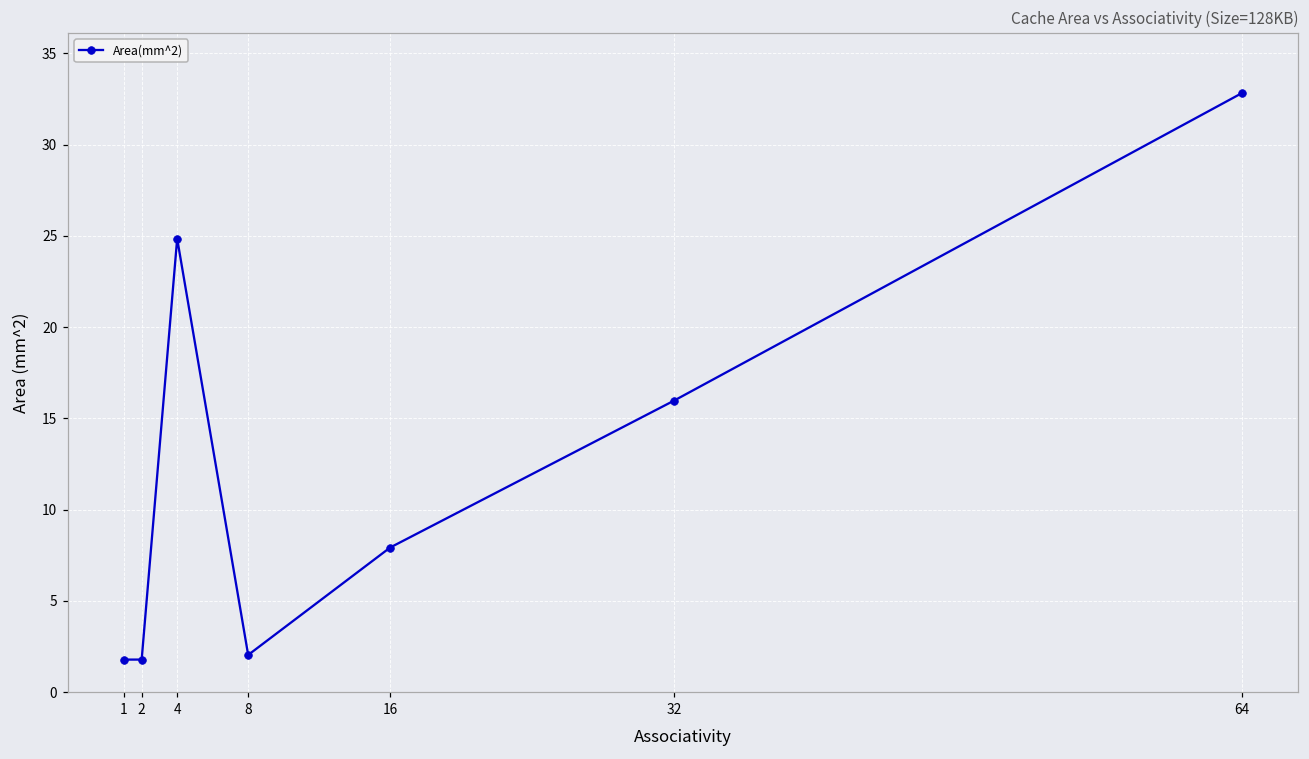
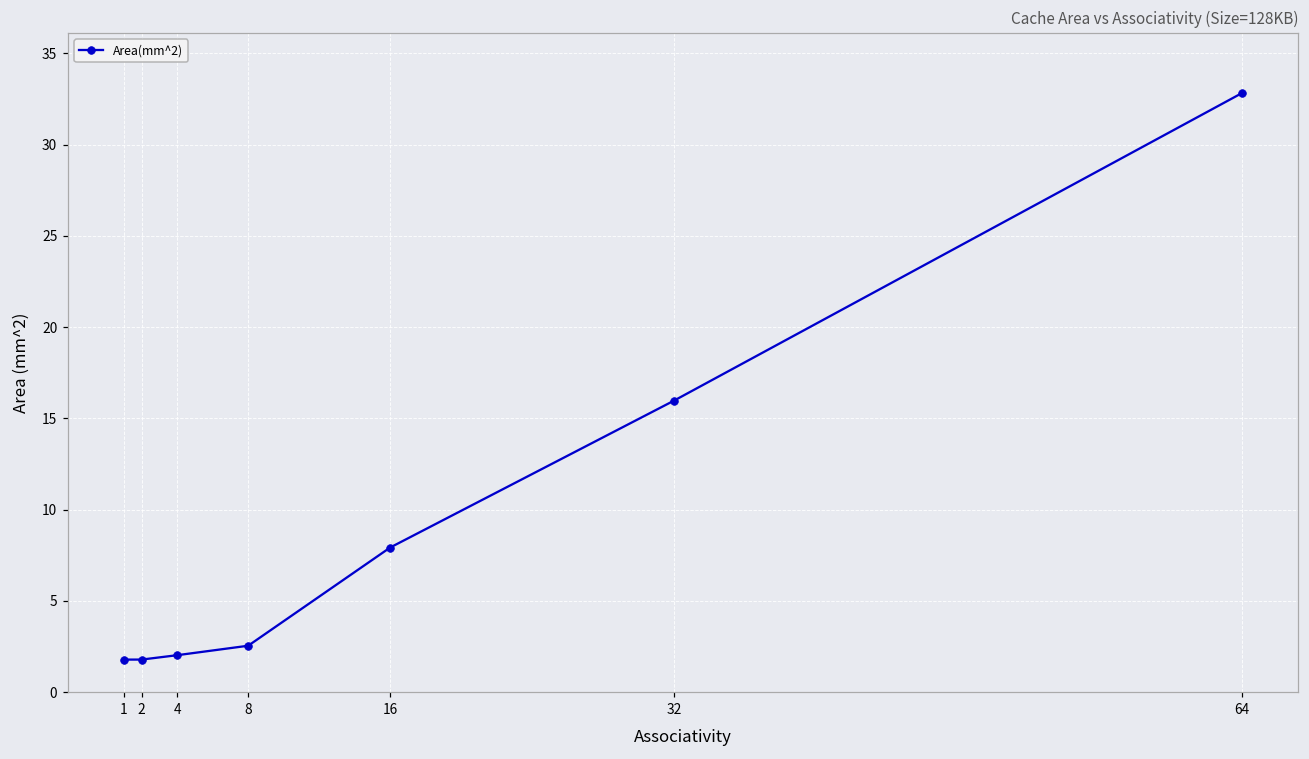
  {
    "1": 1.8,
    "2": 1.8,
-   "4": 24.8,
-   "8": 2.0,
+   "4": 2.0,
+   "8": 2.5,
    "16": 7.9,
    "32": 16.0,
    "64": 32.8
  }
